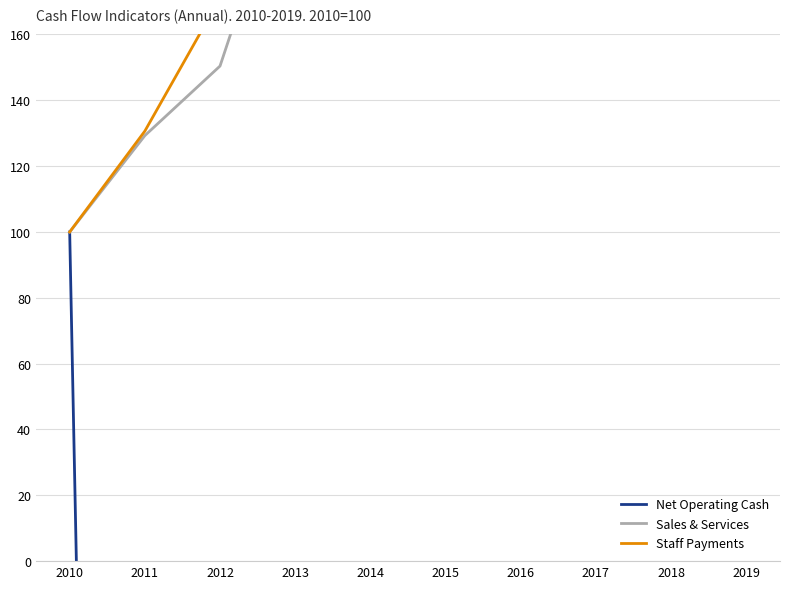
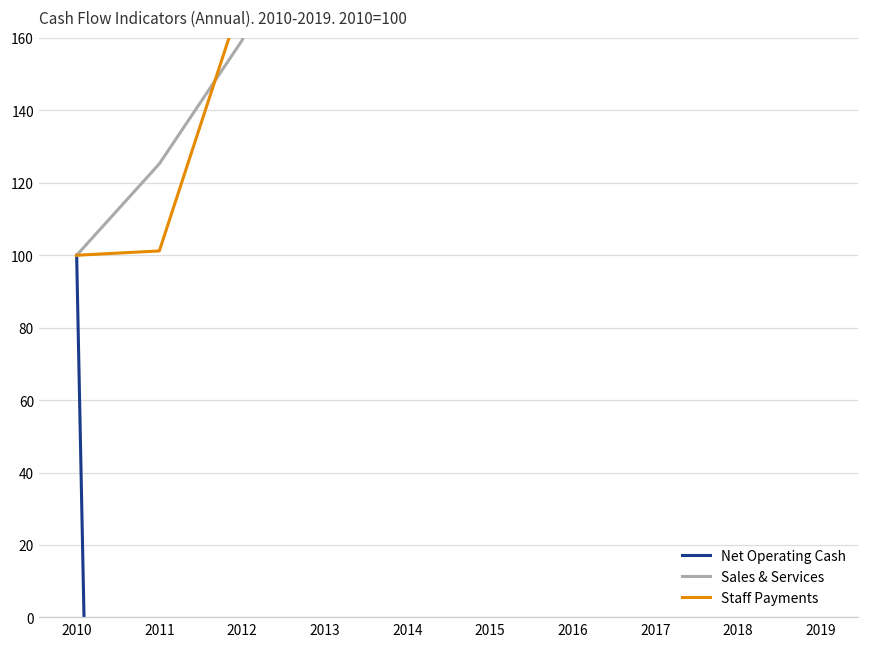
  {
    "Sales & Services": {
-     "2011": 129,
-     "2012": 150
+     "2011": 125,
+     "2012": 159
    },
    "Staff Payments": {
-     "2011": 131
+     "2011": 101
    }
  }
